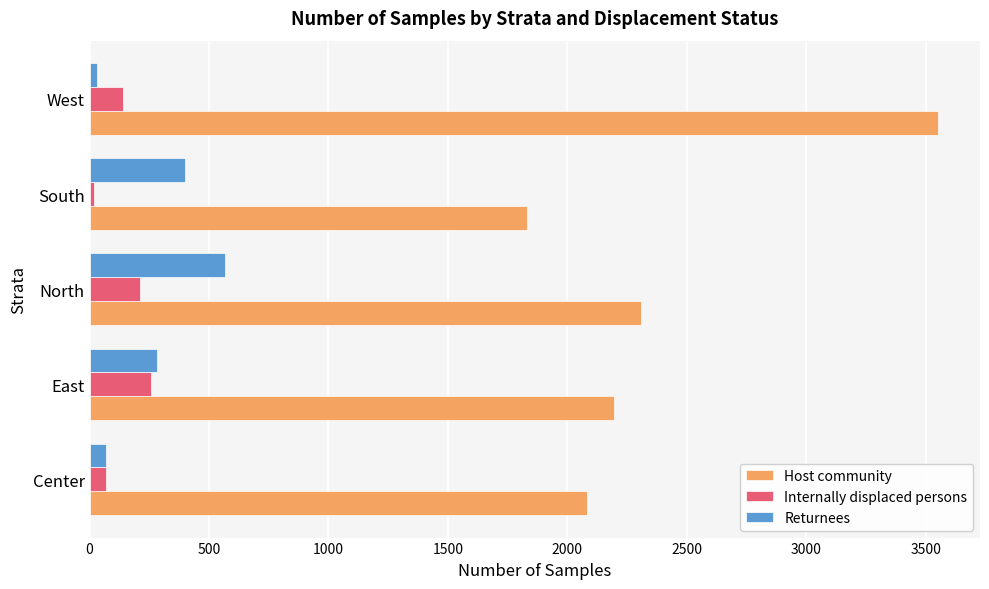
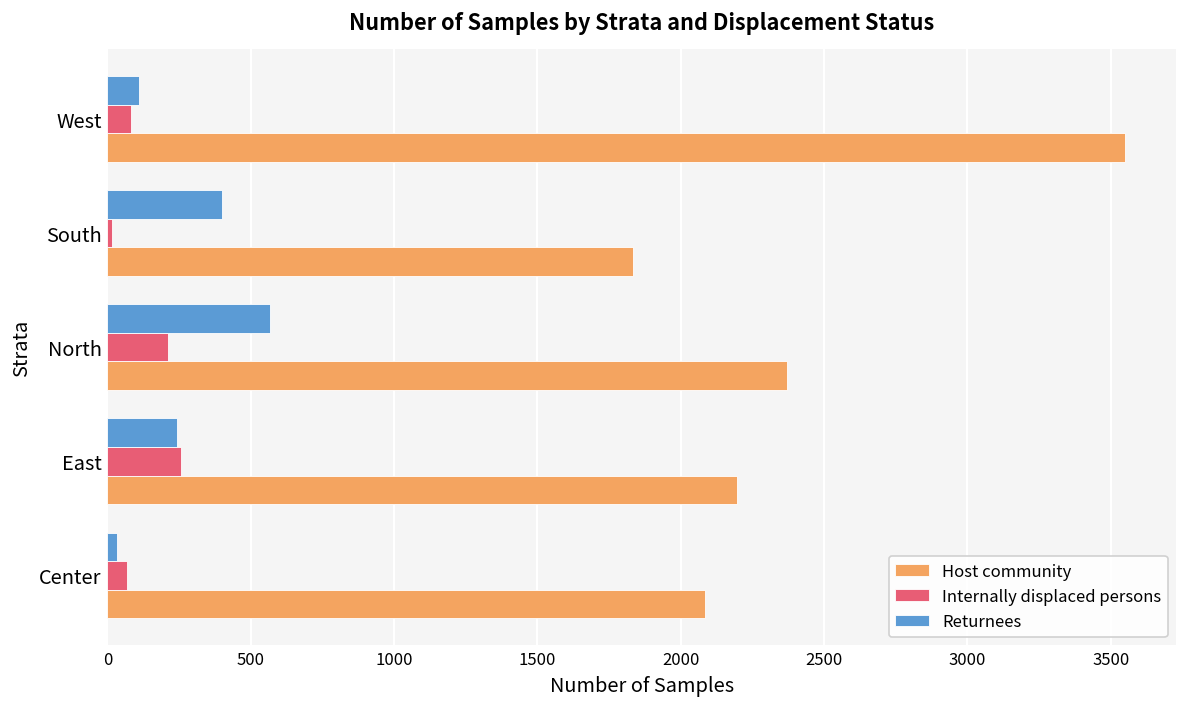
  {
    "Host community": {
      "West": 3550,
      "South": 1830,
-     "North": 2310,
+     "North": 2370,
      "East": 2200,
      "Center": 2080
    },
    "Internally displaced persons": {
-     "West": 140,
+     "West": 80,
      "South": 20,
      "North": 210,
      "East": 260,
      "Center": 70
    },
    "Returnees": {
-     "West": 30,
+     "West": 110,
      "South": 400,
      "North": 570,
-     "East": 280,
-     "Center": 70
+     "East": 240,
+     "Center": 30
    }
  }
